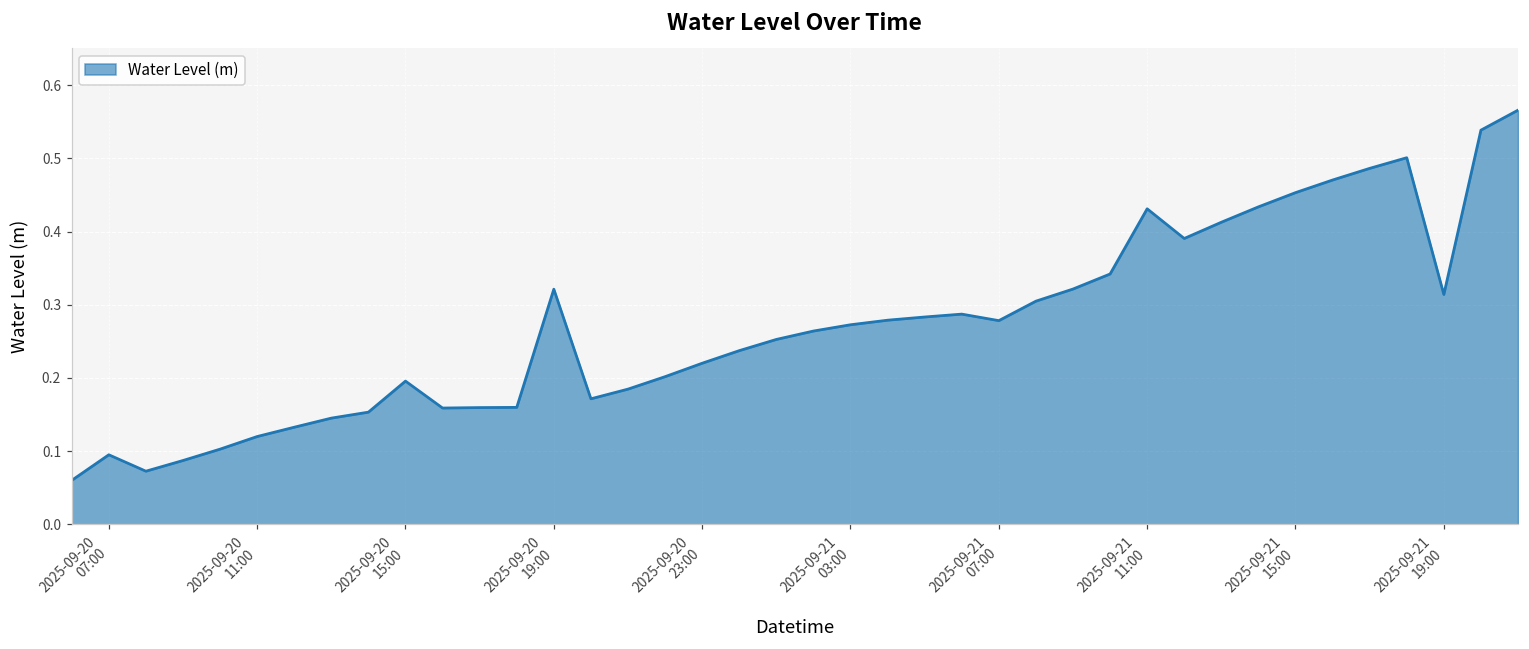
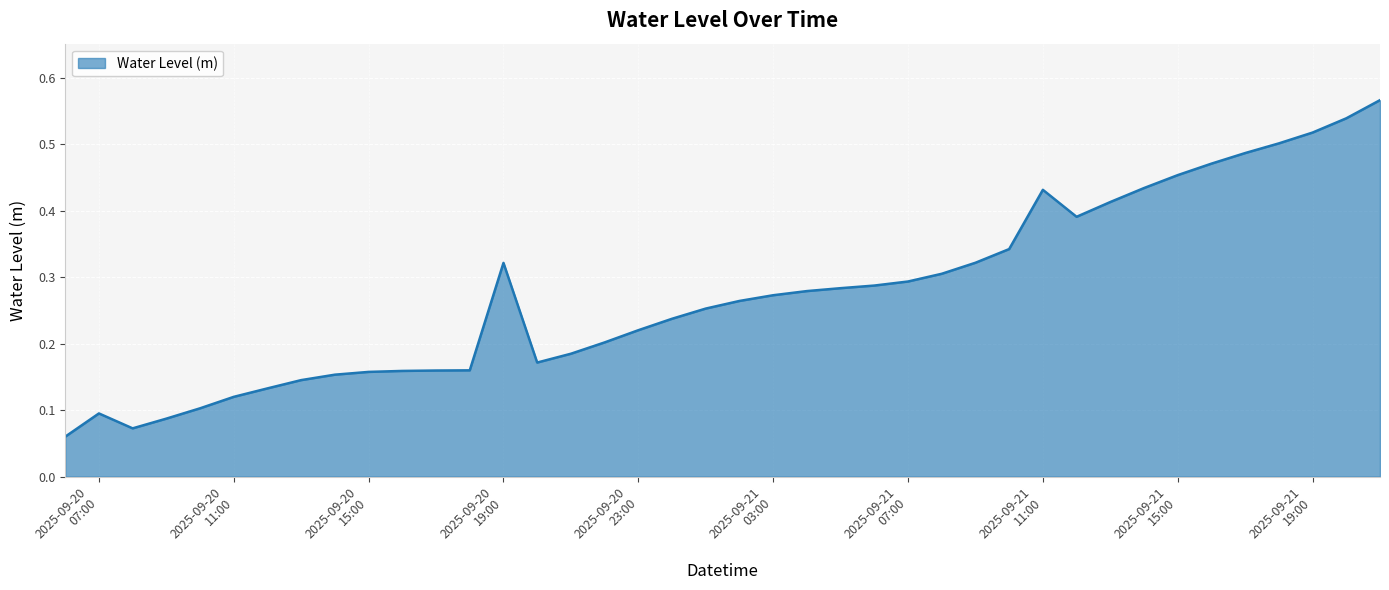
  {
    "2025-09-20 07:00": 0.10,
    "2025-09-20 11:00": 0.12,
-   "2025-09-20 15:00": 0.20,
+   "2025-09-20 15:00": 0.16,
    "2025-09-20 19:00": 0.32,
    "2025-09-20 23:00": 0.22,
    "2025-09-21 03:00": 0.27,
-   "2025-09-21 07:00": 0.28,
+   "2025-09-21 07:00": 0.29,
    "2025-09-21 11:00": 0.43,
    "2025-09-21 15:00": 0.45,
-   "2025-09-21 19:00": 0.31
+   "2025-09-21 19:00": 0.52
  }
